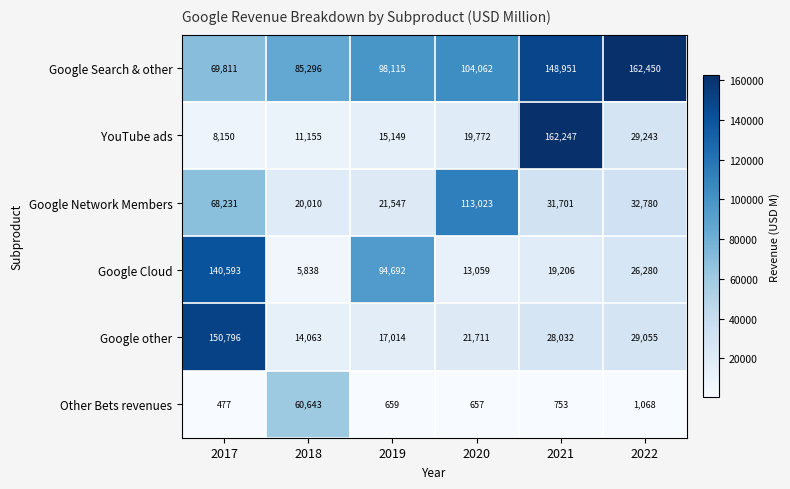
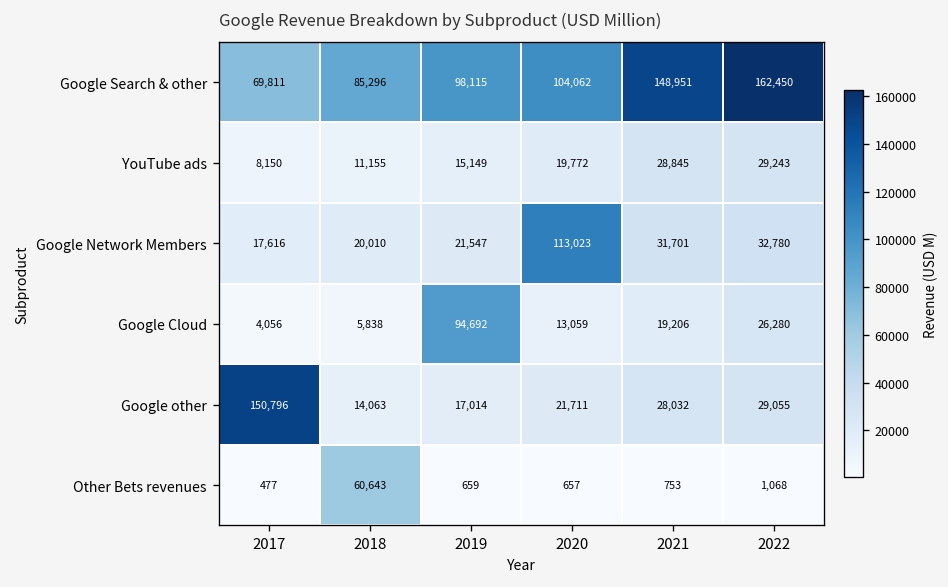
  {
    "Google Search & other": {
      "2017": "69,811",
      "2018": "85,296",
      "2019": "98,115",
      "2020": "104,062",
      "2021": "148,951",
      "2022": "162,450"
    },
    "YouTube ads": {
      "2017": "8,150",
      "2018": "11,155",
      "2019": "15,149",
      "2020": "19,772",
-     "2021": "162,247",
+     "2021": "28,845",
      "2022": "29,243"
    },
    "Google Network Members": {
-     "2017": "68,231",
+     "2017": "17,616",
      "2018": "20,010",
      "2019": "21,547",
      "2020": "113,023",
      "2021": "31,701",
      "2022": "32,780"
    },
    "Google Cloud": {
-     "2017": "140,593",
+     "2017": "4,056",
      "2018": "5,838",
      "2019": "94,692",
      "2020": "13,059",
      "2021": "19,206",
      "2022": "26,280"
    },
    "Google other": {
      "2017": "150,796",
      "2018": "14,063",
      "2019": "17,014",
      "2020": "21,711",
      "2021": "28,032",
      "2022": "29,055"
    },
    "Other Bets revenues": {
      "2017": "477",
      "2018": "60,643",
      "2019": "659",
      "2020": "657",
      "2021": "753",
      "2022": "1,068"
    }
  }
